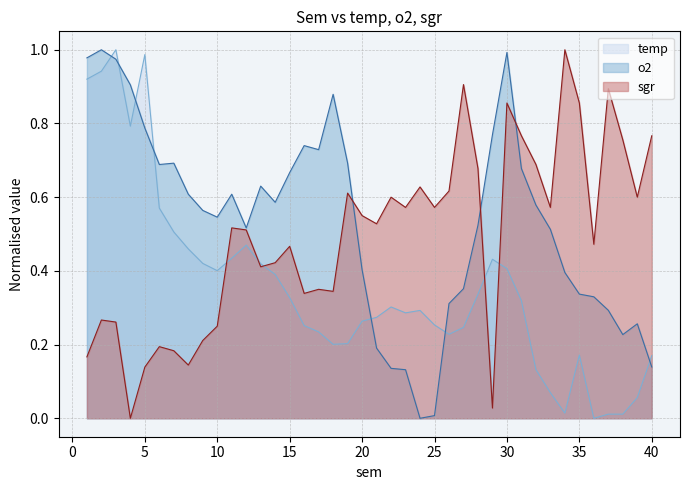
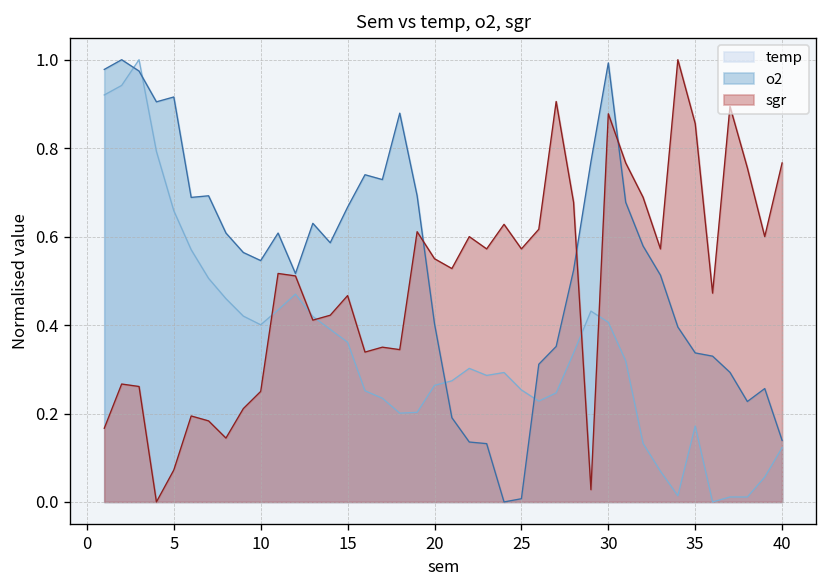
  {
    "temp": {
-     "5": 0.99,
+     "5": 0.66,
      "10": 0.40,
-     "15": 0.33,
+     "15": 0.36,
      "20": 0.26,
      "25": 0.25,
      "30": 0.41,
      "35": 0.17,
-     "40": 0.17
+     "40": 0.12
    },
    "o2": {
-     "5": 0.79,
+     "5": 0.92,
      "10": 0.55,
      "15": 0.67,
      "20": 0.40,
      "25": 0.01,
      "30": 0.99,
      "35": 0.34,
      "40": 0.14
    },
    "sgr": {
-     "5": 0.14,
+     "5": 0.07,
      "10": 0.25,
      "15": 0.47,
      "20": 0.55,
      "25": 0.57,
-     "30": 0.86,
+     "30": 0.88,
      "35": 0.86,
      "40": 0.77
    }
  }
